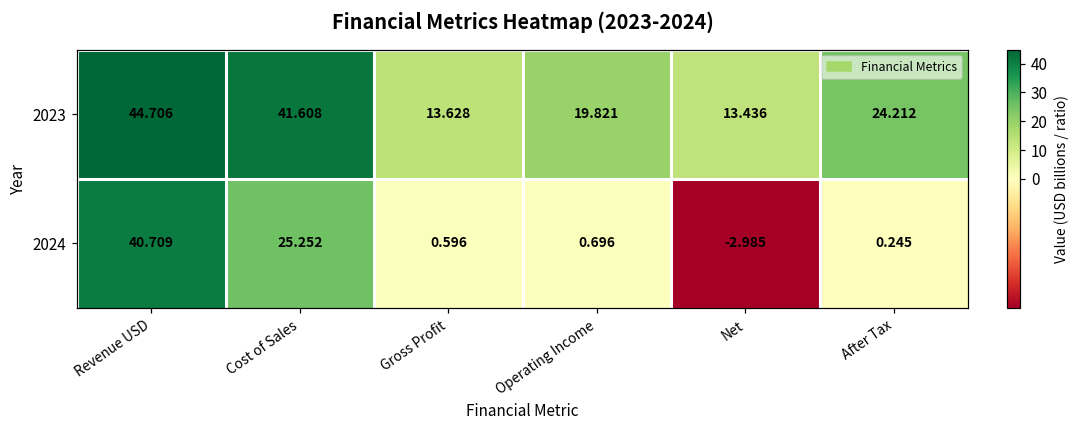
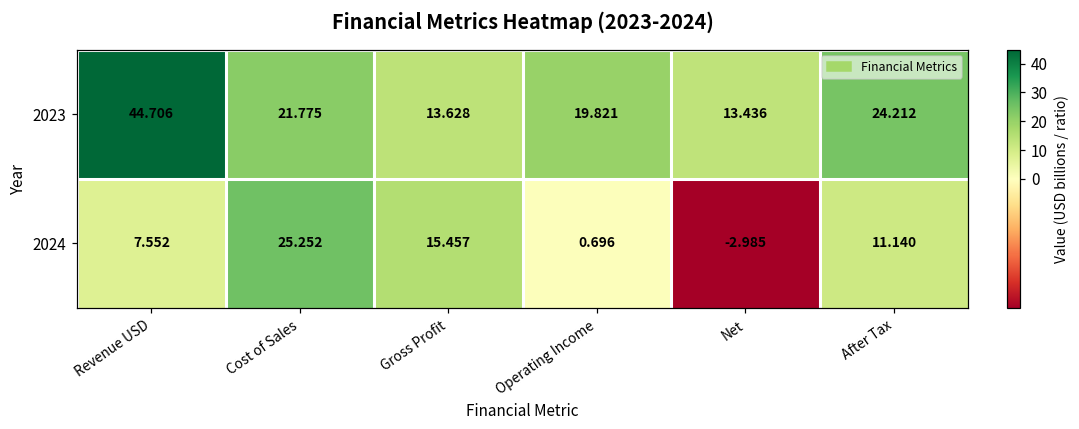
  {
    "2023": {
      "Revenue USD": 44.706,
-     "Cost of Sales": 41.608,
+     "Cost of Sales": 21.775,
      "Gross Profit": 13.628,
      "Operating Income": 19.821,
      "Net": 13.436,
      "After Tax": 24.212
    },
    "2024": {
-     "Revenue USD": 40.709,
+     "Revenue USD": 7.552,
      "Cost of Sales": 25.252,
-     "Gross Profit": 0.596,
+     "Gross Profit": 15.457,
      "Operating Income": 0.696,
      "Net": -2.985,
-     "After Tax": 0.245
+     "After Tax": 11.140
    }
  }
